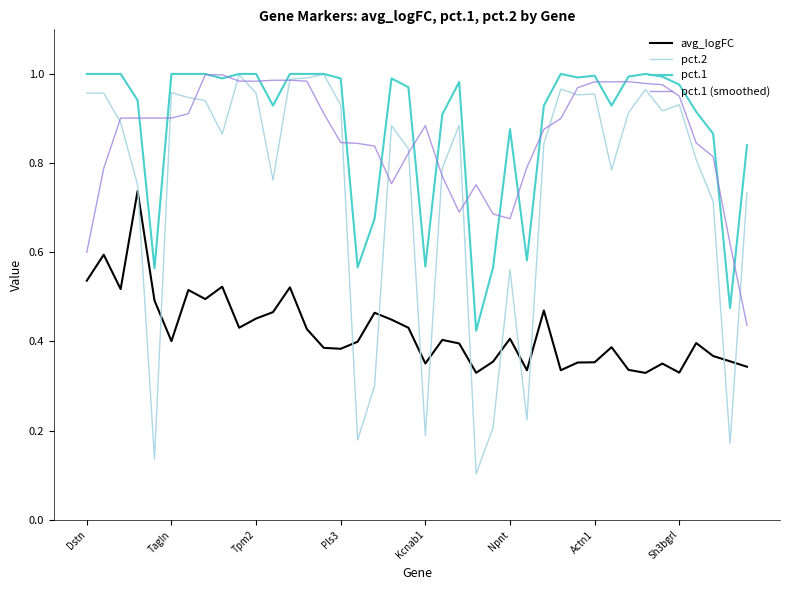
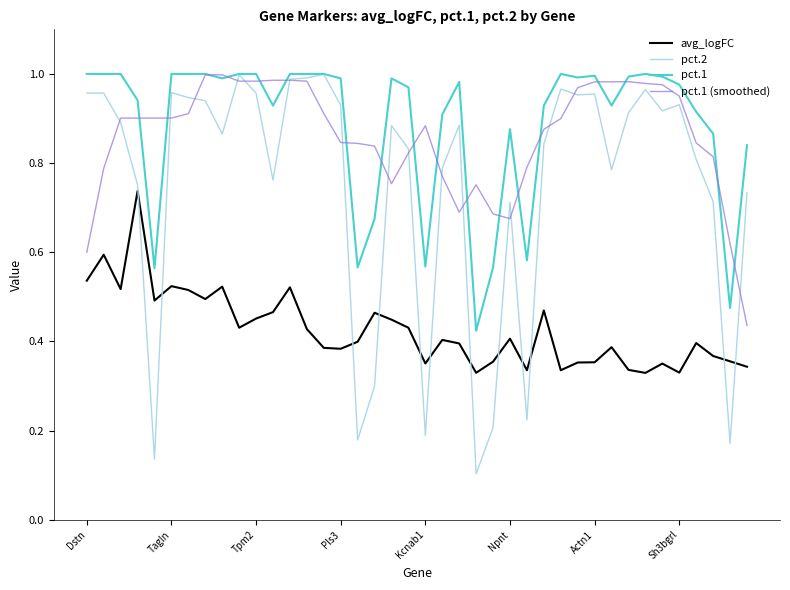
  {
    "avg_logFC": {
      "Dstn": 0.54,
-     "Tagln": 0.40,
+     "Tagln": 0.52,
      "Tpm2": 0.45,
      "Pls3": 0.38,
      "Kcnab1": 0.35,
      "Npnt": 0.41,
      "Actn1": 0.35,
      "Sh3bgrl": 0.33
    },
    "pct.2": {
      "Dstn": 0.96,
      "Tagln": 0.96,
      "Tpm2": 0.96,
      "Pls3": 0.93,
      "Kcnab1": 0.19,
-     "Npnt": 0.56,
+     "Npnt": 0.71,
      "Actn1": 0.96,
      "Sh3bgrl": 0.93
    },
    "pct.1": {
      "Dstn": 1.00,
      "Tagln": 1.00,
      "Tpm2": 1.00,
      "Pls3": 0.99,
      "Kcnab1": 0.57,
      "Npnt": 0.88,
      "Actn1": 1.00,
      "Sh3bgrl": 0.98
    },
    "pct.1 (smoothed)": {
      "Dstn": 0.60,
      "Tagln": 0.90,
      "Tpm2": 0.98,
      "Pls3": 0.85,
      "Kcnab1": 0.88,
      "Npnt": 0.68,
      "Actn1": 0.98,
      "Sh3bgrl": 0.95
    }
  }
